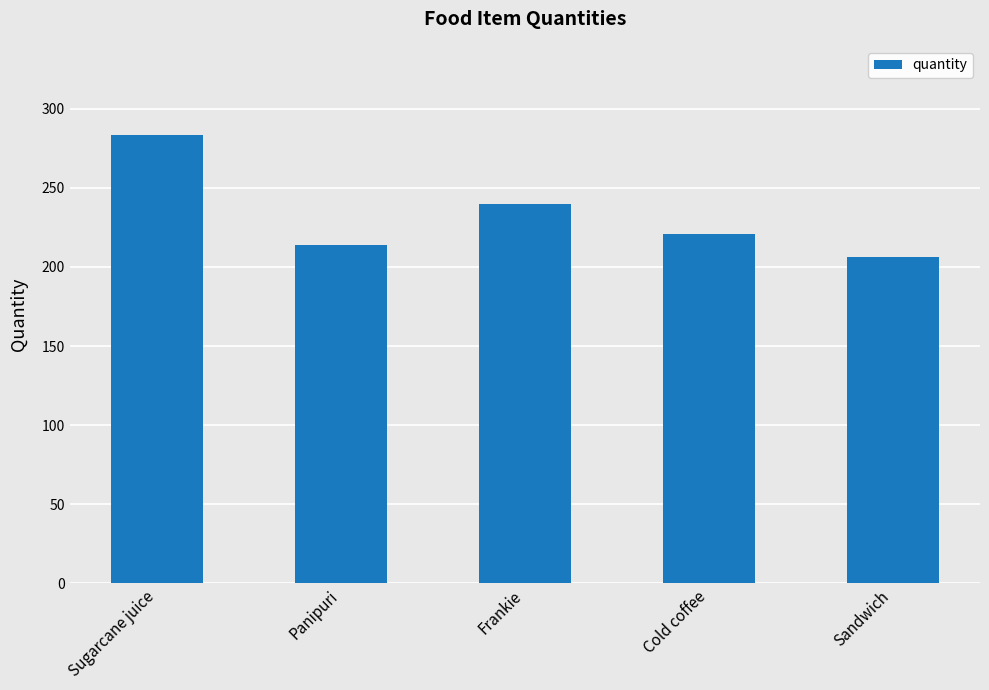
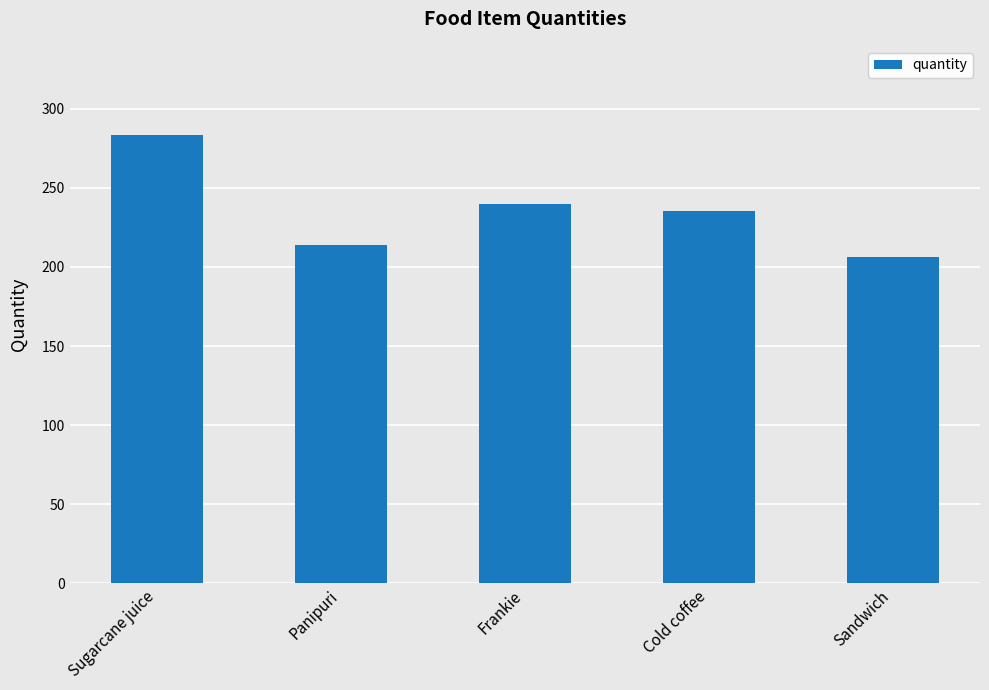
  {
    "Sugarcane juice": 283,
    "Panipuri": 214,
    "Frankie": 240,
-   "Cold coffee": 221,
+   "Cold coffee": 235,
    "Sandwich": 206
  }
